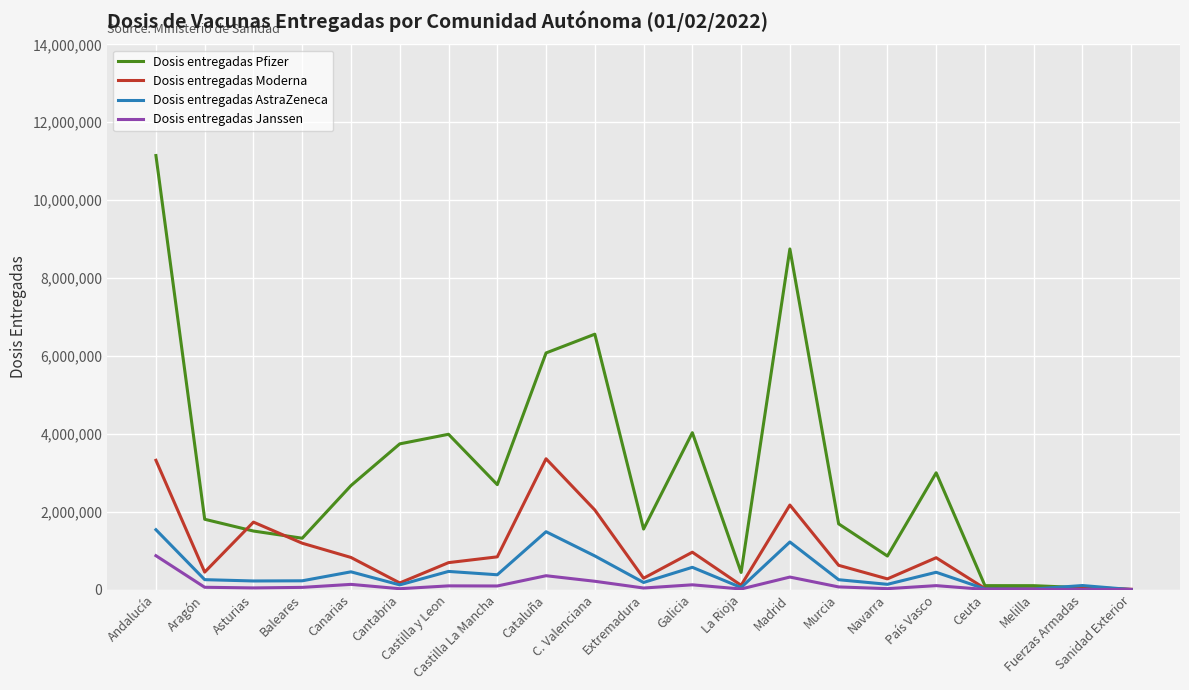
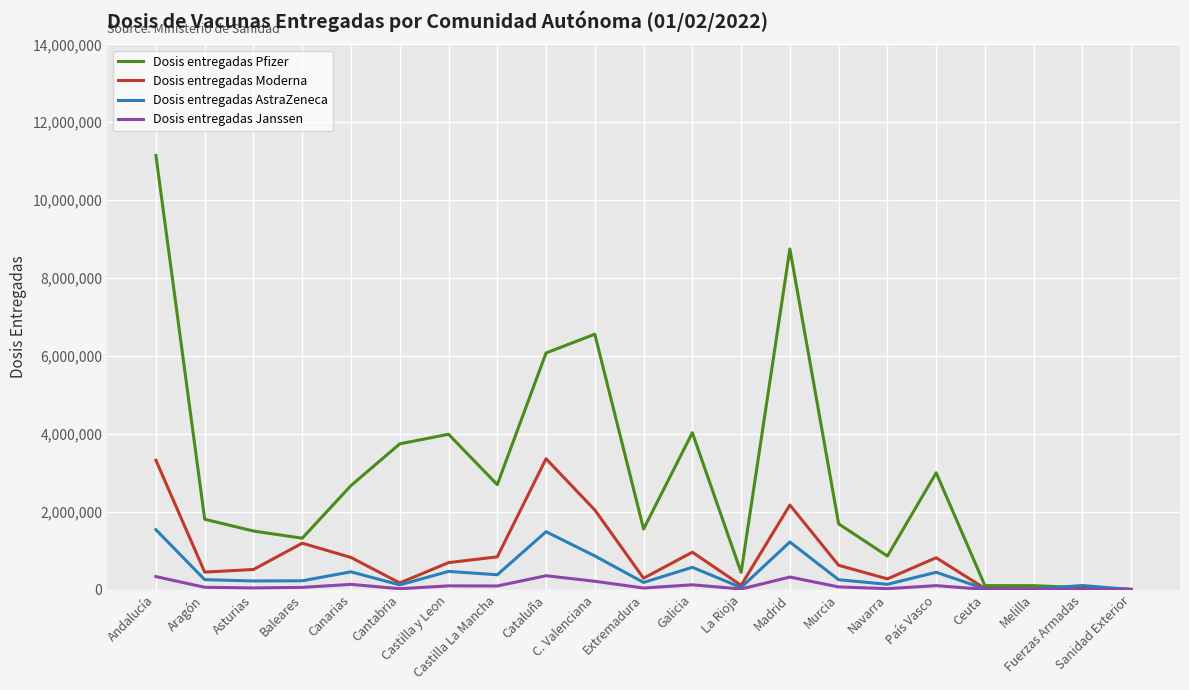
  {
    "Dosis entregadas Pfizer": {
      "Andalucía": "11,100,000",
      "Aragón": "1,800,000",
      "Asturias": "1,500,000",
      "Baleares": "1,300,000",
      "Canarias": "2,700,000",
      "Cantabria": "3,700,000",
      "Castilla y Leon": "4,000,000",
      "Castilla La Mancha": "2,700,000",
      "Cataluña": "6,100,000",
      "C. Valenciana": "6,600,000",
      "Extremadura": "1,600,000",
      "Galicia": "4,000,000",
      "La Rioja": "400,000",
      "Madrid": "8,700,000",
      "Murcia": "1,700,000",
      "Navarra": "900,000",
      "País Vasco": "3,000,000",
      "Ceuta": "100,000",
      "Melilla": "100,000"
    },
    "Dosis entregadas Moderna": {
      "Andalucía": "3,300,000",
      "Aragón": "400,000",
-     "Asturias": "1,700,000",
+     "Asturias": "500,000",
      "Baleares": "1,200,000",
      "Canarias": "800,000",
      "Castilla y Leon": "700,000",
      "Castilla La Mancha": "800,000",
      "Cataluña": "3,400,000",
      "C. Valenciana": "2,000,000",
      "Extremadura": "300,000",
      "Galicia": "1,000,000",
      "Madrid": "2,200,000",
      "Murcia": "600,000",
      "Navarra": "300,000",
      "País Vasco": "800,000"
    },
    "Dosis entregadas AstraZeneca": {
      "Andalucía": "1,500,000",
      "Aragón": "300,000",
      "Asturias": "200,000",
      "Baleares": "200,000",
      "Canarias": "500,000",
      "Castilla y Leon": "500,000",
      "Castilla La Mancha": "400,000",
      "Cataluña": "1,500,000",
      "C. Valenciana": "900,000",
      "Extremadura": "200,000",
      "Galicia": "600,000",
      "Madrid": "1,200,000",
      "Murcia": "300,000",
      "Navarra": "100,000",
      "País Vasco": "400,000"
    },
    "Dosis entregadas Janssen": {
-     "Andalucía": "900,000",
+     "Andalucía": "300,000",
      "Aragón": "100,000",
      "Asturias": "0",
      "Baleares": "100,000",
      "Canarias": "100,000",
      "Cantabria": "0",
      "Castilla y Leon": "100,000",
      "Castilla La Mancha": "100,000",
      "Cataluña": "400,000",
      "C. Valenciana": "200,000",
      "Extremadura": "0",
      "Galicia": "100,000",
      "Madrid": "300,000",
      "Murcia": "100,000",
      "Navarra": "0",
      "País Vasco": "100,000"
    }
  }
